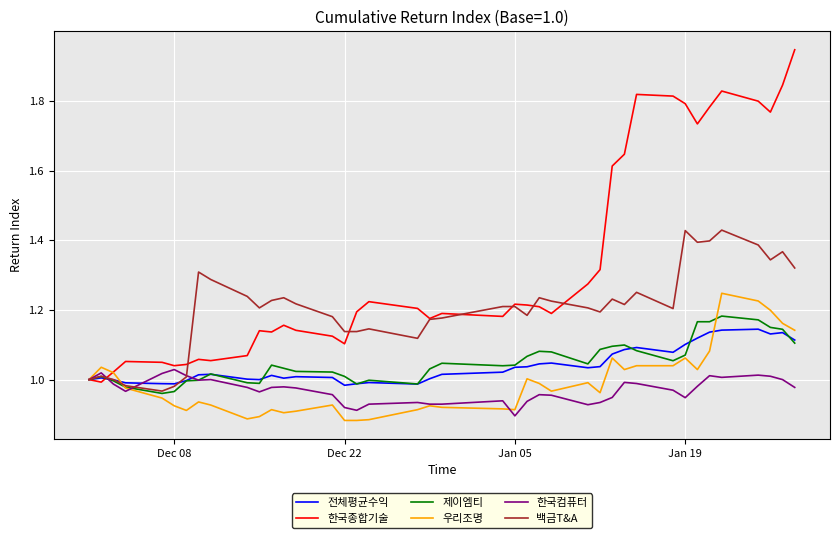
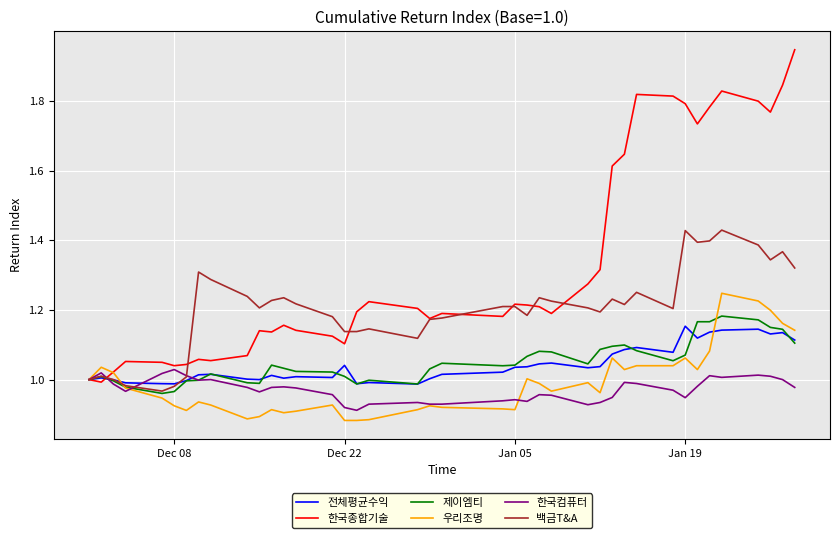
  {
    "전체평균수익": {
      "Dec 08": 0.99,
-     "Dec 22": 0.98,
-     "Jan 19": 1.10
+     "Dec 22": 1.04,
+     "Jan 19": 1.15
    },
    "한국종합기술": {
      "Dec 08": 1.04,
      "Dec 22": 1.10,
      "Jan 19": 1.79
    },
    "제이엠티": {
      "Dec 08": 0.97,
      "Dec 22": 1.01,
      "Jan 19": 1.07
    },
    "우리조명": {
      "Dec 08": 0.92,
      "Dec 22": 0.88,
      "Jan 05": 0.91,
      "Jan 19": 1.06
    },
    "한국컴퓨터": {
      "Dec 08": 1.03,
      "Dec 22": 0.92,
-     "Jan 05": 0.90,
+     "Jan 05": 0.94,
      "Jan 19": 0.95
    },
    "백금T&A": {
      "Dec 08": 0.98,
      "Dec 22": 1.14,
      "Jan 19": 1.43
    }
  }
